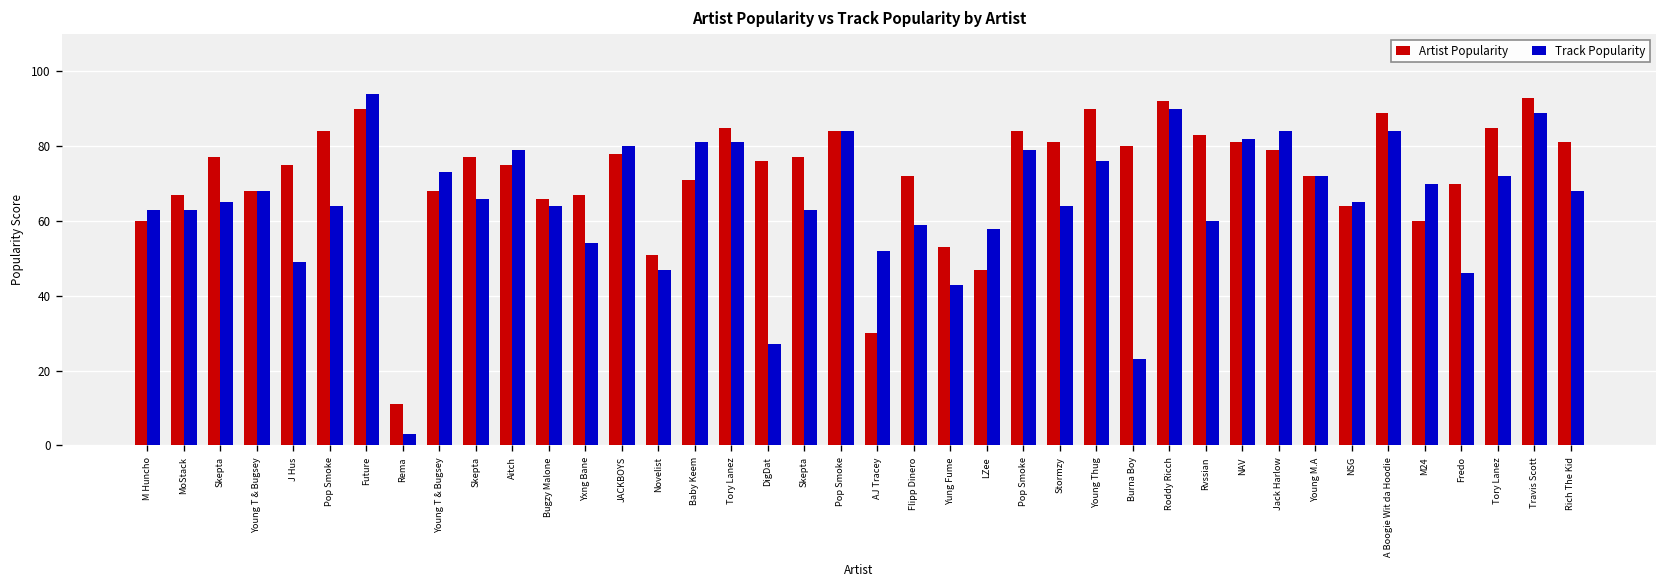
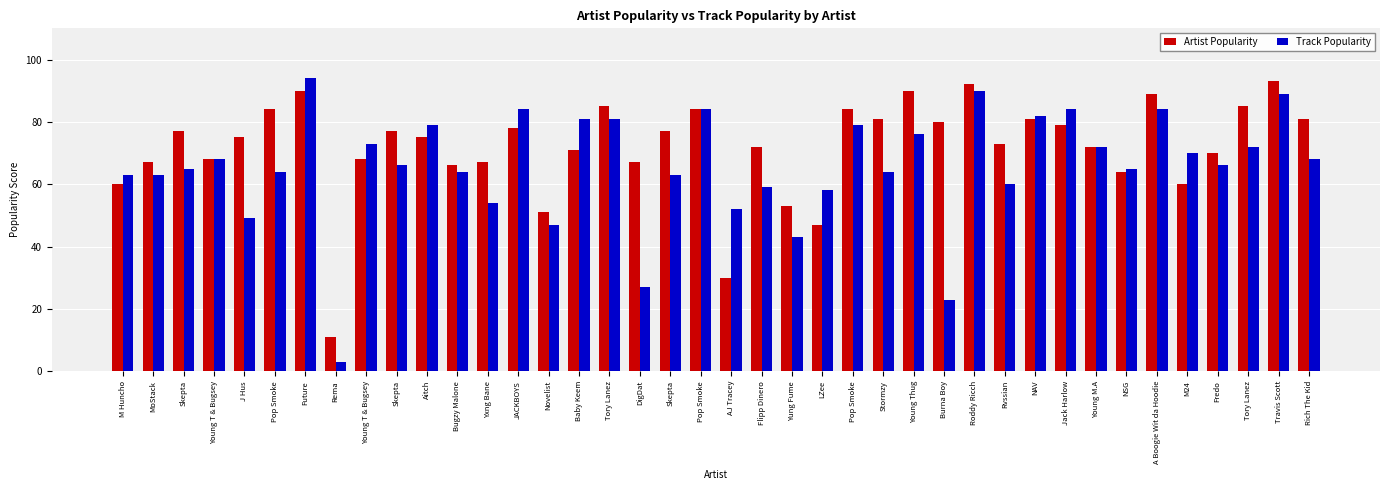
  {
    "Artist Popularity": {
      "M Huncho": 60,
      "MoStack": 67,
      "J Hus": 75,
      "Future": 90,
      "Rema": 11,
      "Aitch": 75,
      "Bugzy Malone": 66,
      "Yxng Bane": 67,
      "JACKBOYS": 78,
      "Novelist": 51,
      "Baby Keem": 71,
-     "DigDat": 76,
+     "DigDat": 67,
      "AJ Tracey": 30,
      "Flipp Dinero": 72,
      "Yung Fume": 53,
      "LZee": 47,
      "Stormzy": 81,
      "Young Thug": 90,
      "Burna Boy": 80,
      "Roddy Ricch": 92,
-     "Rvssian": 83,
+     "Rvssian": 73,
      "NAV": 81,
      "Jack Harlow": 79,
      "Young M.A": 72,
      "NSG": 64,
      "A Boogie Wit da Hoodie": 89,
      "M24": 60,
      "Fredo": 70,
      "Travis Scott": 93,
      "Rich The Kid": 81
    },
    "Track Popularity": {
      "M Huncho": 63,
      "MoStack": 63,
      "J Hus": 49,
      "Future": 94,
      "Rema": 3,
      "Aitch": 79,
      "Bugzy Malone": 64,
      "Yxng Bane": 54,
-     "JACKBOYS": 80,
+     "JACKBOYS": 84,
      "Novelist": 47,
      "Baby Keem": 81,
      "DigDat": 27,
      "AJ Tracey": 52,
      "Flipp Dinero": 59,
      "Yung Fume": 43,
      "LZee": 58,
      "Stormzy": 64,
      "Young Thug": 76,
      "Burna Boy": 23,
      "Roddy Ricch": 90,
      "Rvssian": 60,
      "NAV": 82,
      "Jack Harlow": 84,
      "Young M.A": 72,
      "NSG": 65,
      "A Boogie Wit da Hoodie": 84,
      "M24": 70,
-     "Fredo": 46,
+     "Fredo": 66,
      "Travis Scott": 89,
      "Rich The Kid": 68
    }
  }
